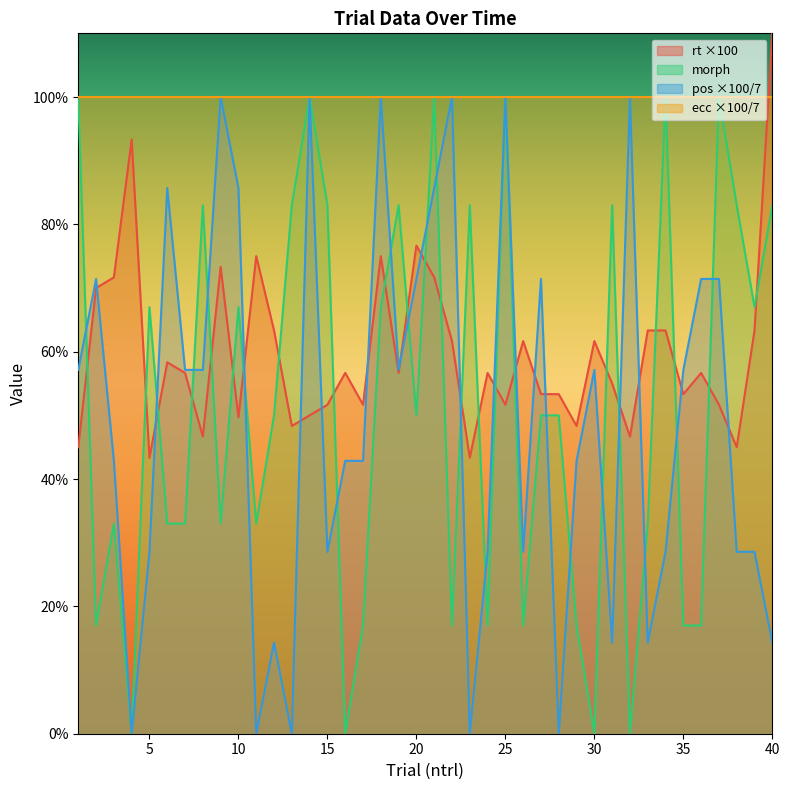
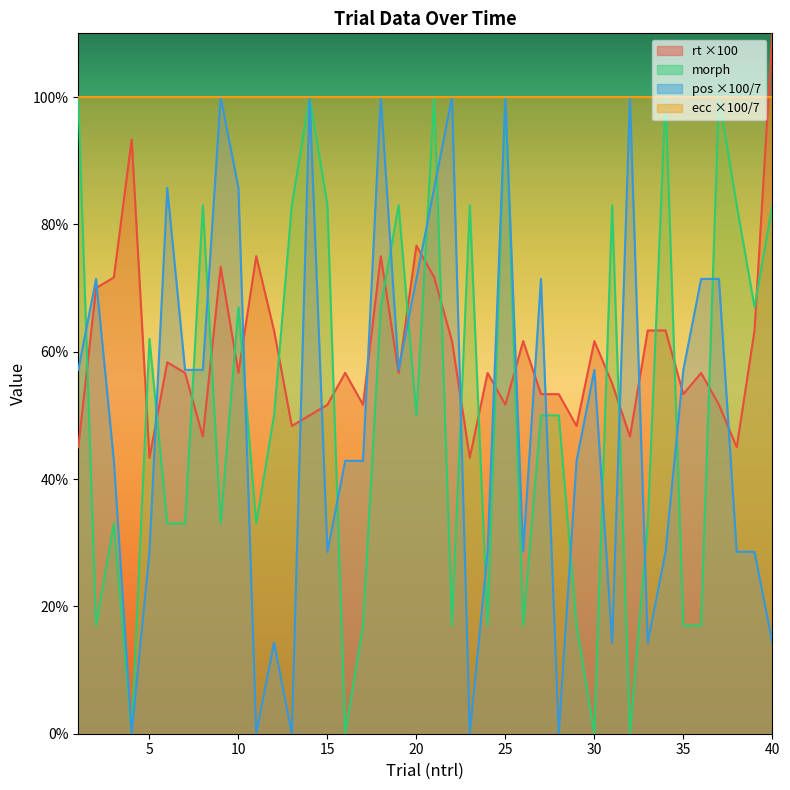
  {
    "rt ×100": {
      "5": "43%",
-     "10": "50%",
+     "10": "57%",
      "15": "52%",
      "20": "77%",
      "25": "52%",
      "30": "62%",
      "35": "53%",
      "40": "110%"
    },
    "morph": {
-     "5": "67%",
+     "5": "62%",
      "10": "67%",
      "15": "83%",
      "20": "50%",
      "30": "0%",
      "35": "17%",
      "40": "83%"
    },
    "pos ×100/7": {
      "5": "29%",
      "10": "86%",
      "15": "29%",
      "20": "71%",
      "30": "57%",
      "35": "57%",
      "40": "14%"
    },
    "ecc ×100/7": {
      "5": "100%",
      "10": "100%",
      "15": "100%",
      "20": "100%",
      "30": "100%",
      "40": "100%"
    }
  }
